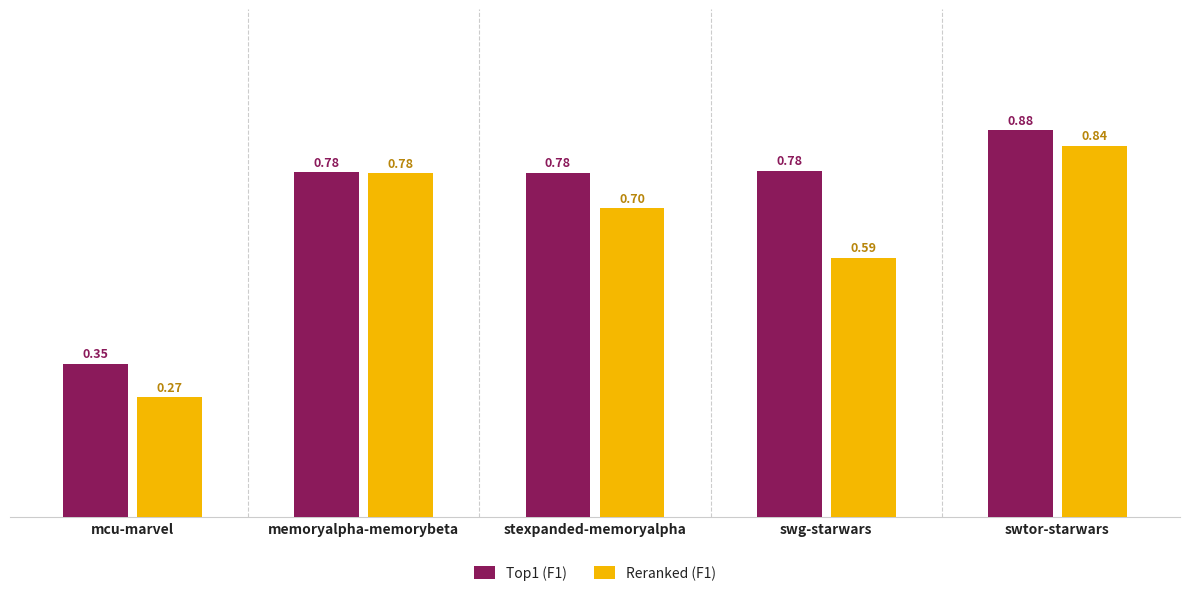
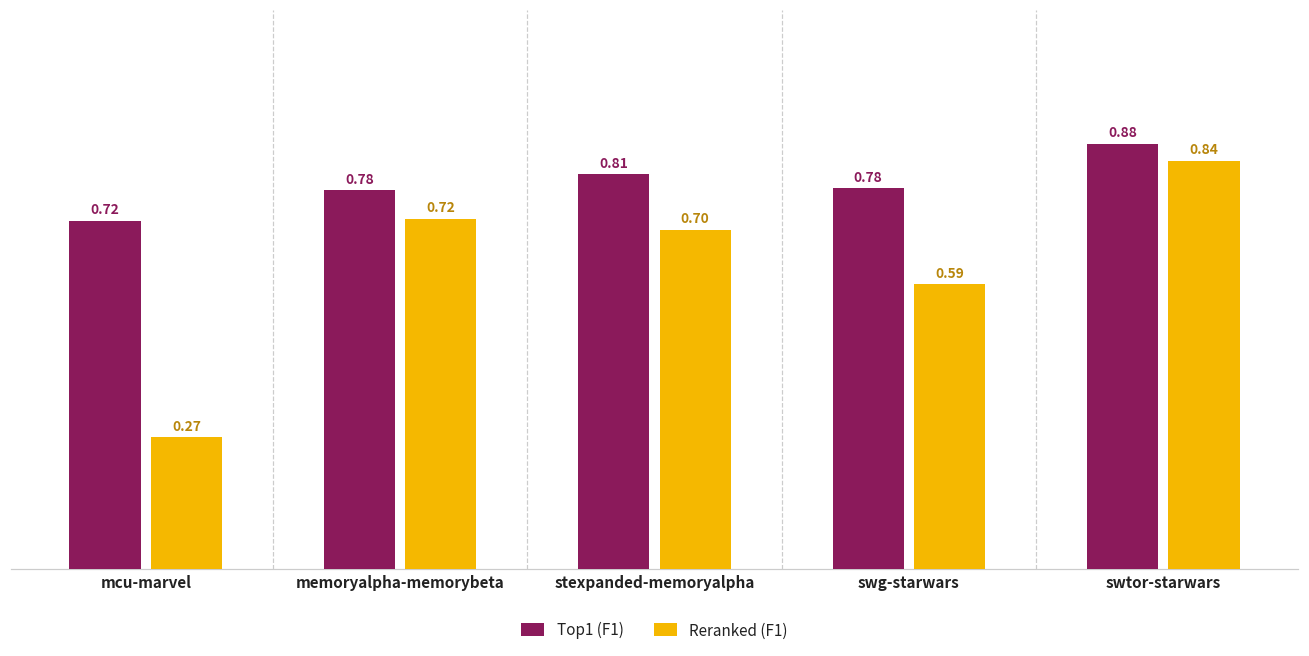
  {
    "Top1 (F1)": {
-     "mcu-marvel": 0.35,
+     "mcu-marvel": 0.72,
      "memoryalpha-memorybeta": 0.78,
-     "stexpanded-memoryalpha": 0.78,
+     "stexpanded-memoryalpha": 0.81,
      "swg-starwars": 0.78,
      "swtor-starwars": 0.88
    },
    "Reranked (F1)": {
      "mcu-marvel": 0.27,
-     "memoryalpha-memorybeta": 0.78,
+     "memoryalpha-memorybeta": 0.72,
      "stexpanded-memoryalpha": 0.70,
      "swg-starwars": 0.59,
      "swtor-starwars": 0.84
    }
  }
